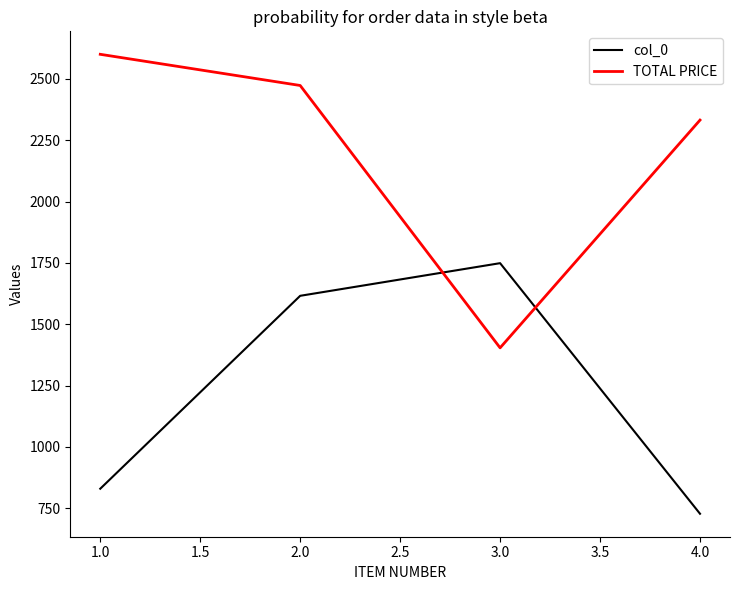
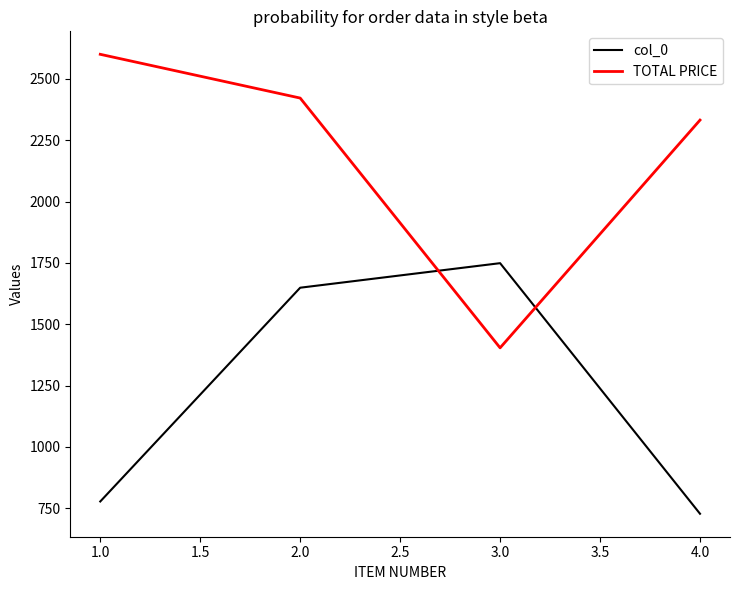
  {
    "col_0": {
-     "1.0": 830,
-     "2.0": 1620,
+     "1.0": 780,
+     "2.0": 1650,
      "3.0": 1750,
      "4.0": 730
    },
    "TOTAL PRICE": {
      "1.0": 2600,
-     "2.0": 2470,
+     "2.0": 2420,
      "3.0": 1400,
      "4.0": 2330
    }
  }
